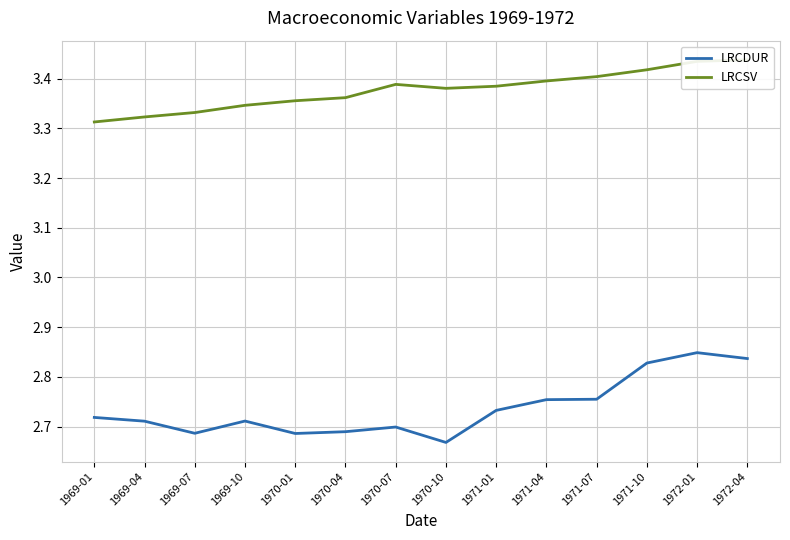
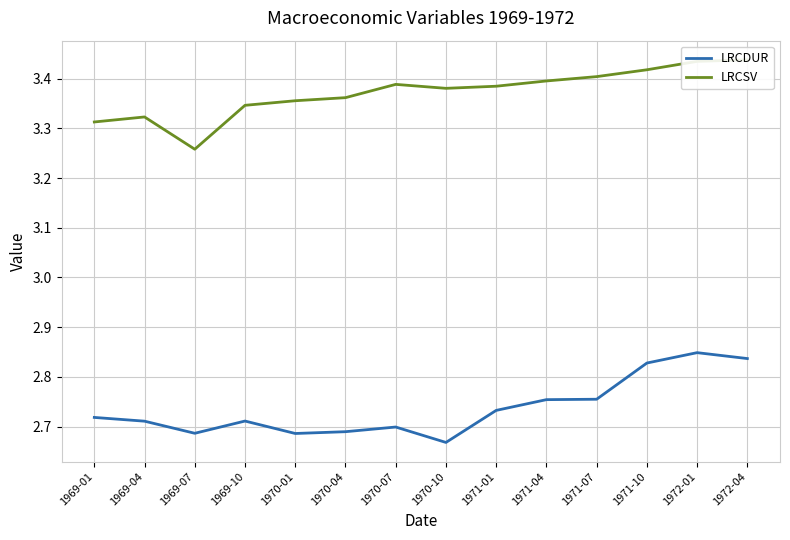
  {
    "LRCDUR": {
      "1969-01": 2.72,
      "1969-04": 2.71,
      "1969-07": 2.69,
      "1969-10": 2.71,
      "1970-01": 2.69,
      "1970-04": 2.69,
      "1970-07": 2.70,
      "1970-10": 2.67,
      "1971-01": 2.73,
      "1971-04": 2.75,
      "1971-07": 2.75,
      "1971-10": 2.83,
      "1972-01": 2.85,
      "1972-04": 2.84
    },
    "LRCSV": {
      "1969-01": 3.31,
      "1969-04": 3.32,
-     "1969-07": 3.33,
+     "1969-07": 3.26,
      "1969-10": 3.35,
      "1970-01": 3.36,
      "1970-04": 3.36,
      "1970-07": 3.39,
      "1970-10": 3.38,
      "1971-01": 3.38,
      "1971-04": 3.40,
      "1971-07": 3.40,
      "1971-10": 3.42
    }
  }
